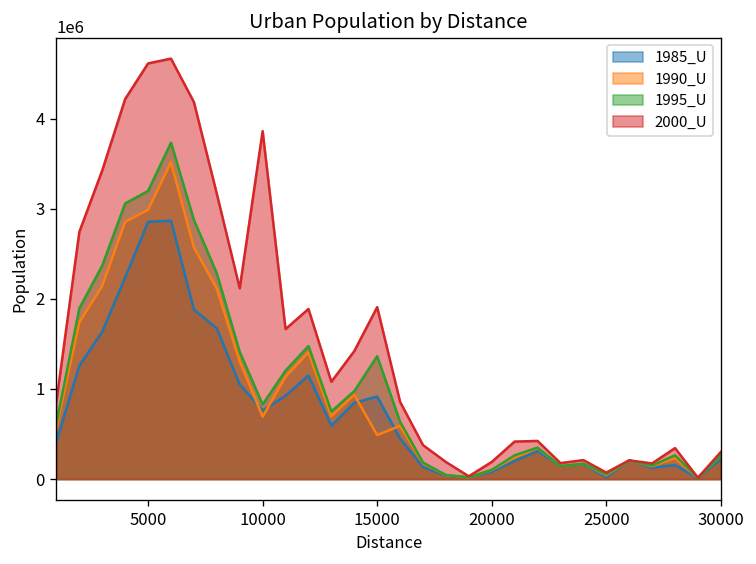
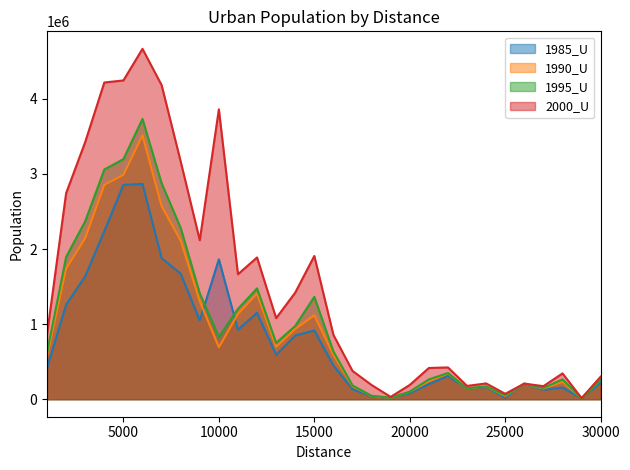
  {
    "1985_U": {
      "5000": 2900000,
-     "10000": 800000,
+     "10000": 1900000,
      "15000": 900000,
      "30000": 200000
    },
    "1990_U": {
      "5000": 3000000,
      "10000": 700000,
-     "15000": 500000
+     "15000": 1100000
    },
    "1995_U": {
      "5000": 3200000,
      "10000": 800000,
      "15000": 1400000
    },
    "2000_U": {
-     "5000": 4600000,
+     "5000": 4200000,
      "10000": 3900000,
      "15000": 1900000,
      "20000": 200000,
      "30000": 300000
    }
  }
